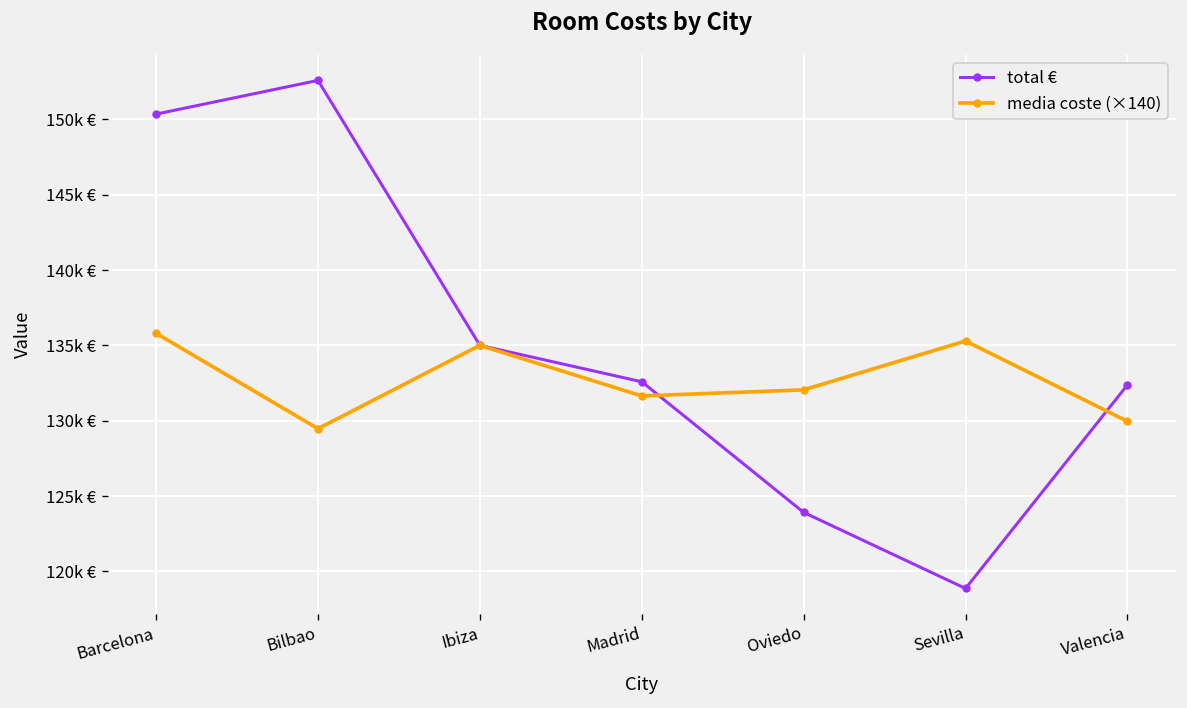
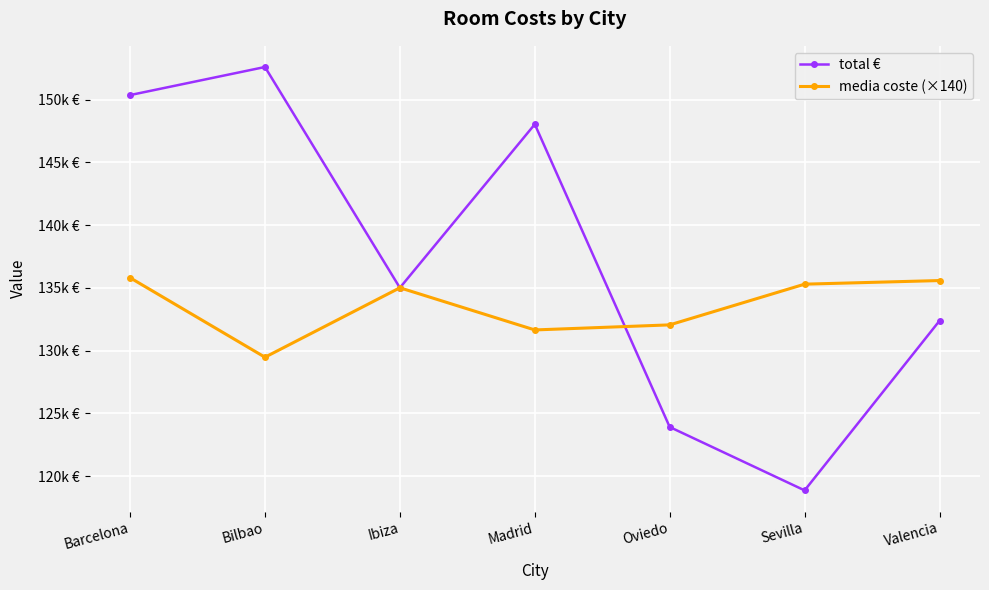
  {
    "total €": {
      "Barcelona": "150.4k €",
      "Bilbao": "152.6k €",
-     "Madrid": "132.6k €",
+     "Madrid": "148.0k €",
      "Oviedo": "123.9k €",
      "Sevilla": "118.9k €",
      "Valencia": "132.4k €"
    },
    "media coste (×140)": {
      "Barcelona": "135.8k €",
      "Bilbao": "129.5k €",
      "Madrid": "131.6k €",
      "Oviedo": "132.0k €",
      "Sevilla": "135.3k €",
-     "Valencia": "130.0k €"
+     "Valencia": "135.6k €"
    }
  }
